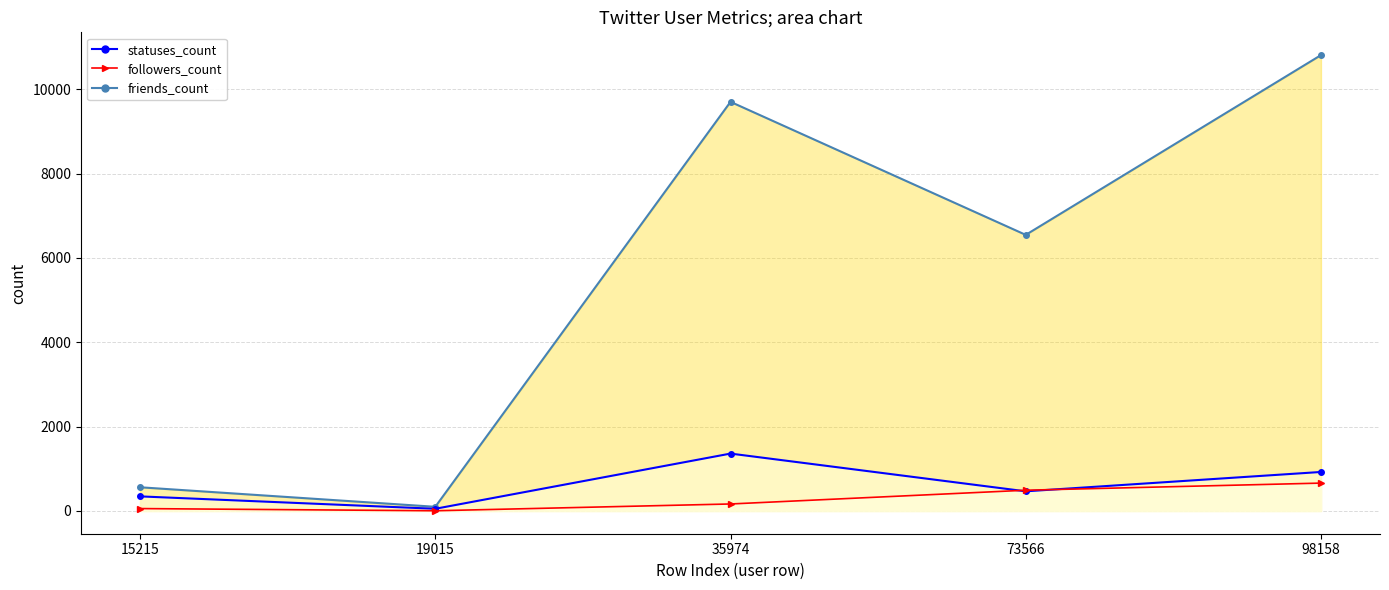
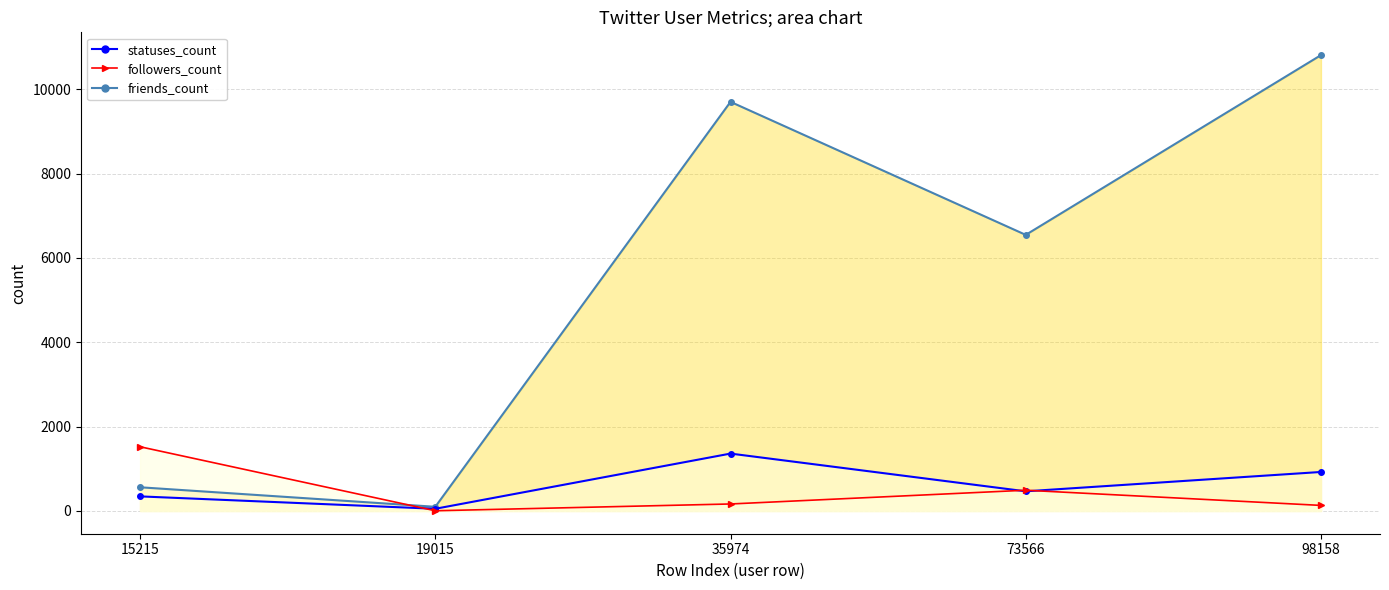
  {
    "followers_count": {
-     "15215": 100,
+     "15215": 1500,
      "35974": 200,
-     "98158": 700
+     "98158": 100
    }
  }
